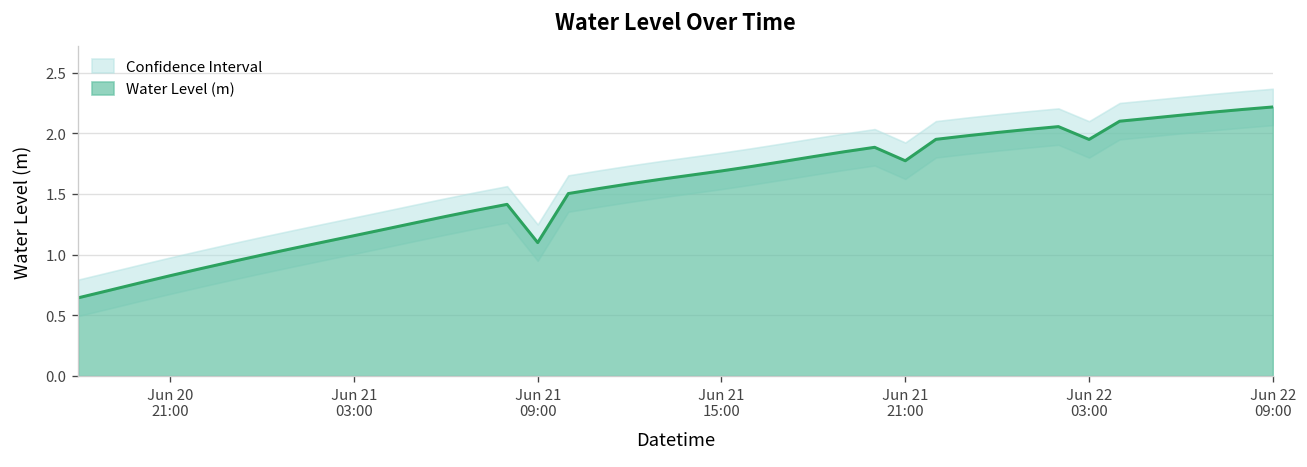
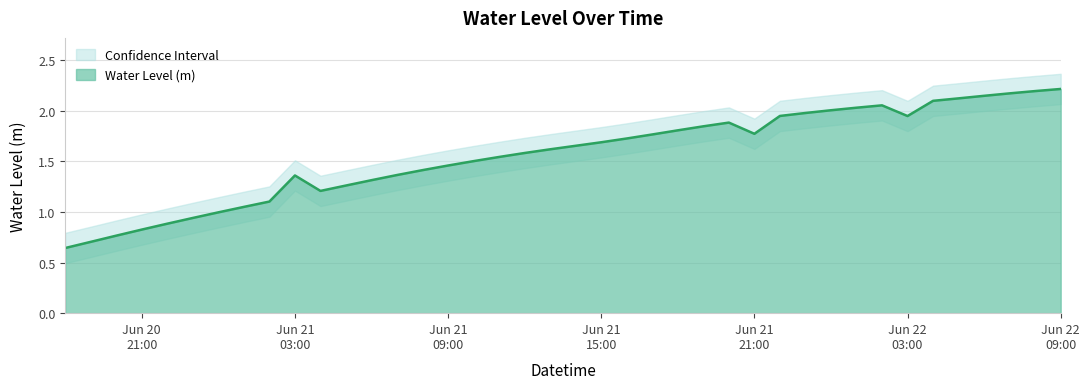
  {
    "Water Level (m)": {
      "Jun 20 21:00": 0.83,
-     "Jun 21 03:00": 1.16,
-     "Jun 21 09:00": 1.10,
+     "Jun 21 03:00": 1.36,
+     "Jun 21 09:00": 1.46,
      "Jun 21 15:00": 1.69,
      "Jun 21 21:00": 1.77,
      "Jun 22 03:00": 1.95,
      "Jun 22 09:00": 2.22
    }
  }
